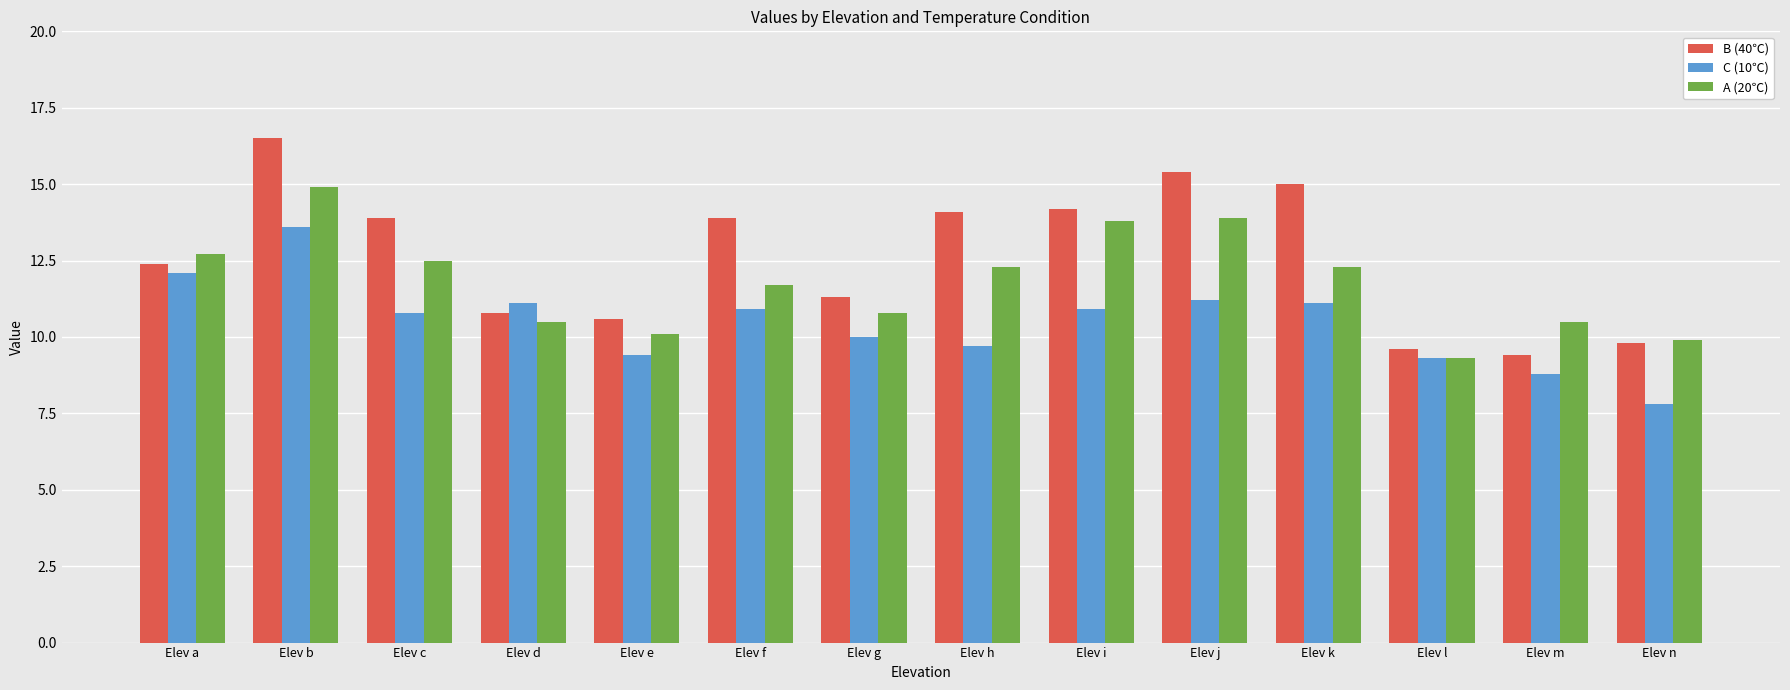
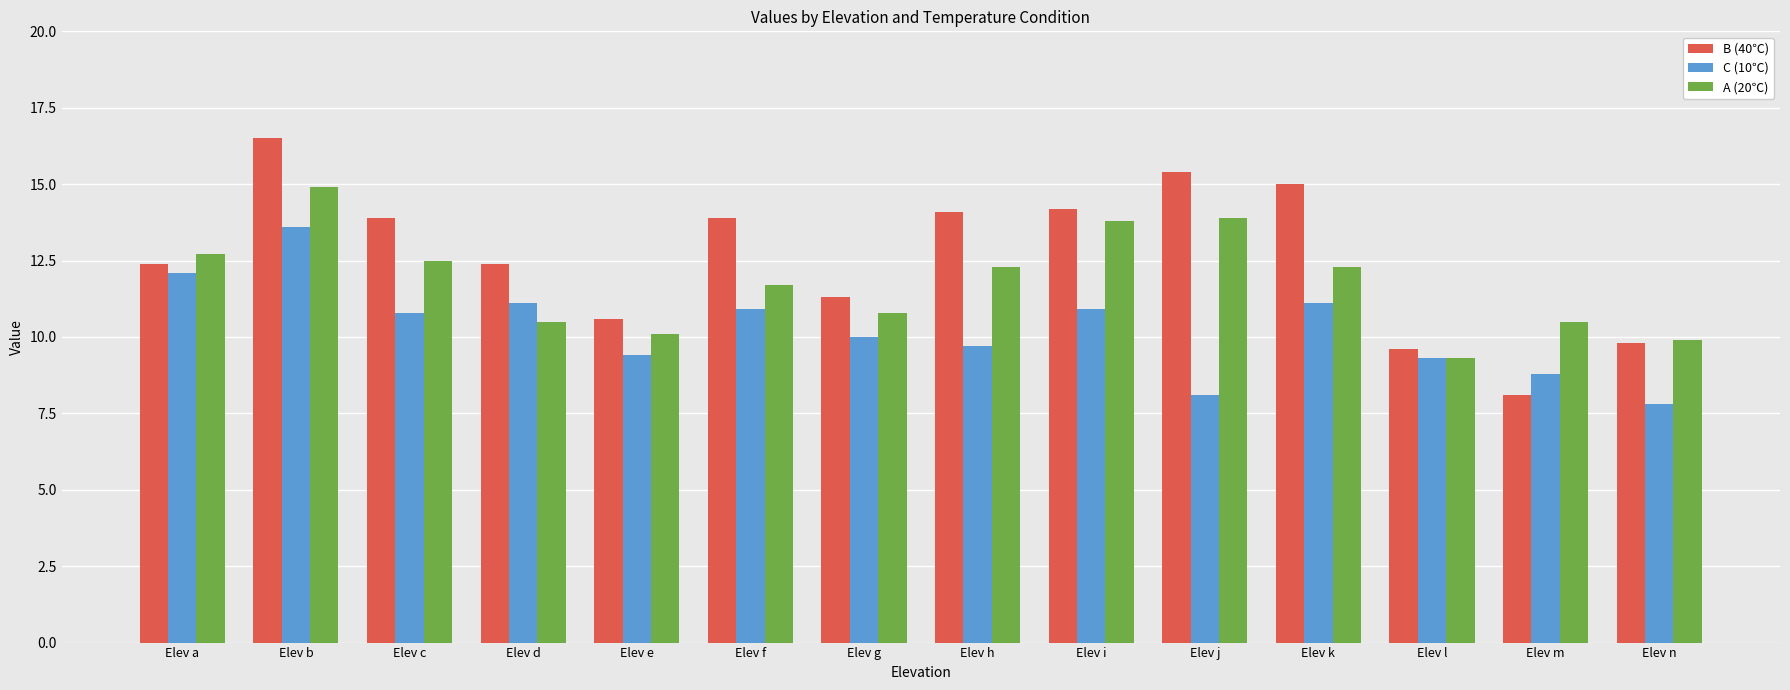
  {
    "B (40℃)": {
      "Elev a": 12.4,
      "Elev b": 16.5,
      "Elev c": 13.9,
-     "Elev d": 10.8,
+     "Elev d": 12.4,
      "Elev e": 10.6,
      "Elev f": 13.9,
      "Elev g": 11.3,
      "Elev h": 14.1,
      "Elev i": 14.2,
      "Elev j": 15.4,
      "Elev k": 15.0,
      "Elev l": 9.6,
-     "Elev m": 9.4,
+     "Elev m": 8.1,
      "Elev n": 9.8
    },
    "C (10℃)": {
      "Elev a": 12.1,
      "Elev b": 13.6,
      "Elev c": 10.8,
      "Elev d": 11.1,
      "Elev e": 9.4,
      "Elev f": 10.9,
      "Elev g": 10.0,
      "Elev h": 9.7,
      "Elev i": 10.9,
-     "Elev j": 11.2,
+     "Elev j": 8.1,
      "Elev k": 11.1,
      "Elev l": 9.3,
      "Elev m": 8.8,
      "Elev n": 7.8
    },
    "A (20℃)": {
      "Elev a": 12.7,
      "Elev b": 14.9,
      "Elev c": 12.5,
      "Elev d": 10.5,
      "Elev e": 10.1,
      "Elev f": 11.7,
      "Elev g": 10.8,
      "Elev h": 12.3,
      "Elev i": 13.8,
      "Elev j": 13.9,
      "Elev k": 12.3,
      "Elev l": 9.3,
      "Elev m": 10.5,
      "Elev n": 9.9
    }
  }
